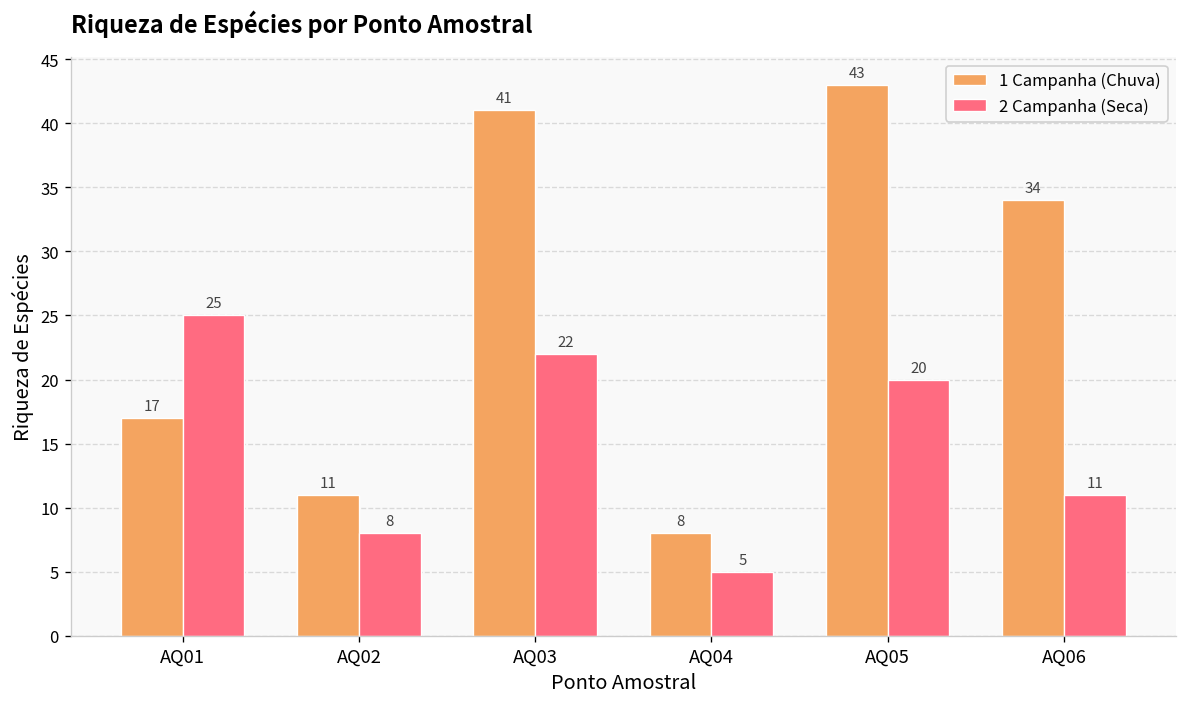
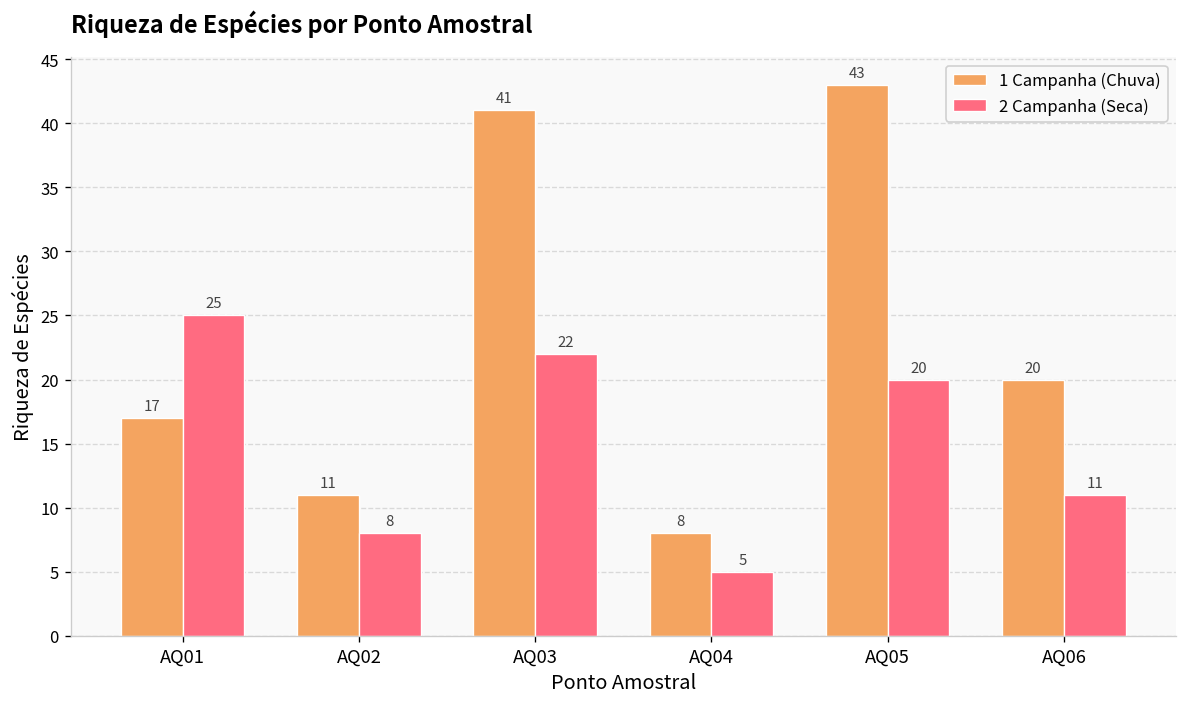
  {
    "1 Campanha (Chuva)": {
      "AQ01": 17,
      "AQ02": 11,
      "AQ03": 41,
      "AQ04": 8,
      "AQ05": 43,
-     "AQ06": 34
+     "AQ06": 20
    },
    "2 Campanha (Seca)": {
      "AQ01": 25,
      "AQ02": 8,
      "AQ03": 22,
      "AQ04": 5,
      "AQ05": 20,
      "AQ06": 11
    }
  }
